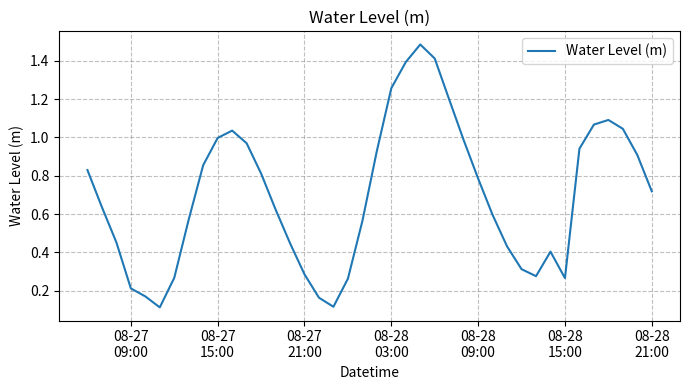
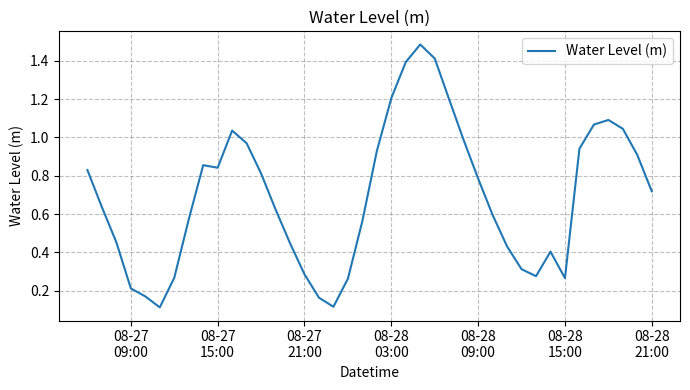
  {
    "08-27 09:00": 0.21,
-   "08-27 15:00": 1.00,
+   "08-27 15:00": 0.84,
    "08-27 21:00": 0.29,
-   "08-28 03:00": 1.26,
+   "08-28 03:00": 1.21,
    "08-28 09:00": 0.79,
    "08-28 15:00": 0.27,
    "08-28 21:00": 0.72
  }
